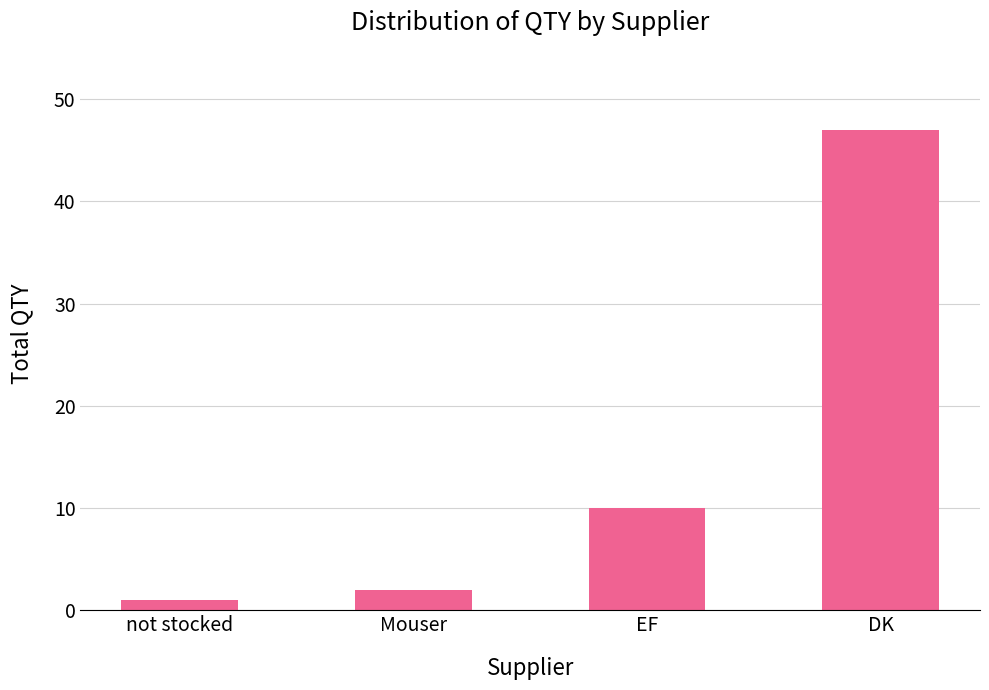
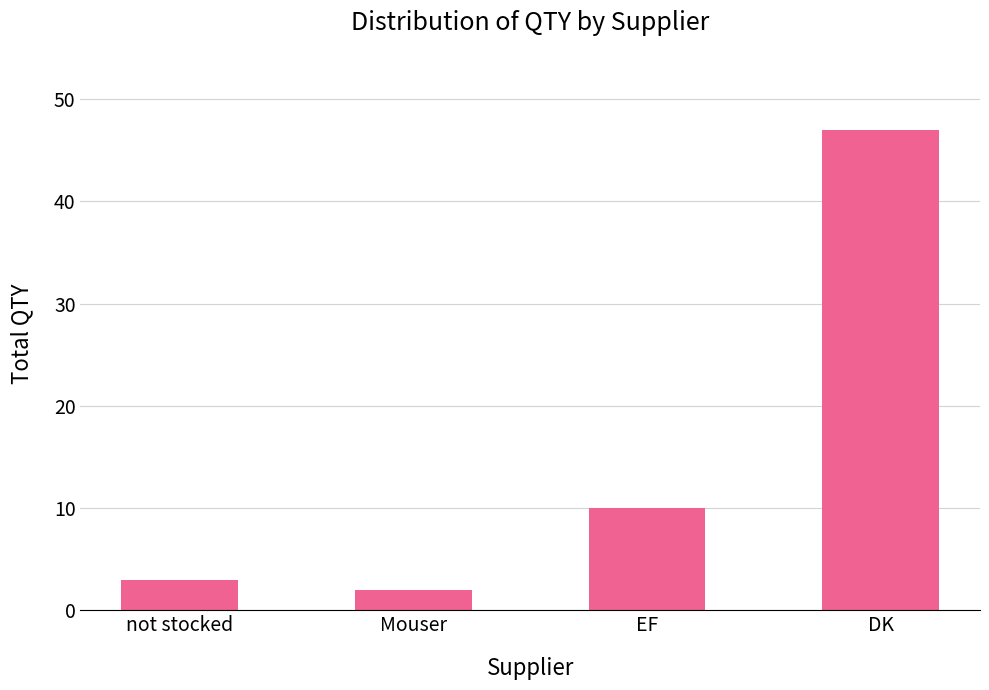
  {
-   "not stocked": 1,
+   "not stocked": 3,
    "Mouser": 2,
    "EF": 10,
    "DK": 47
  }
